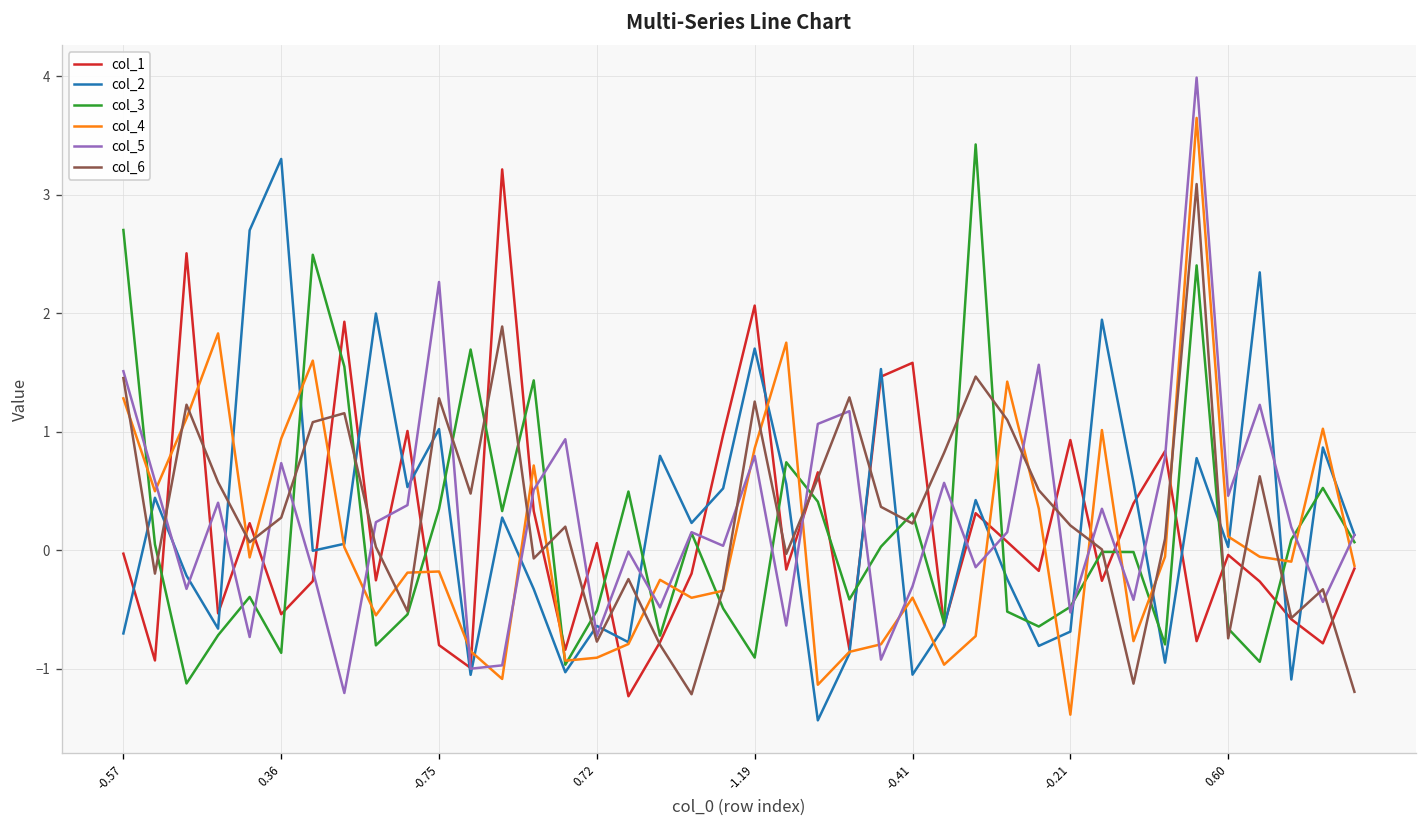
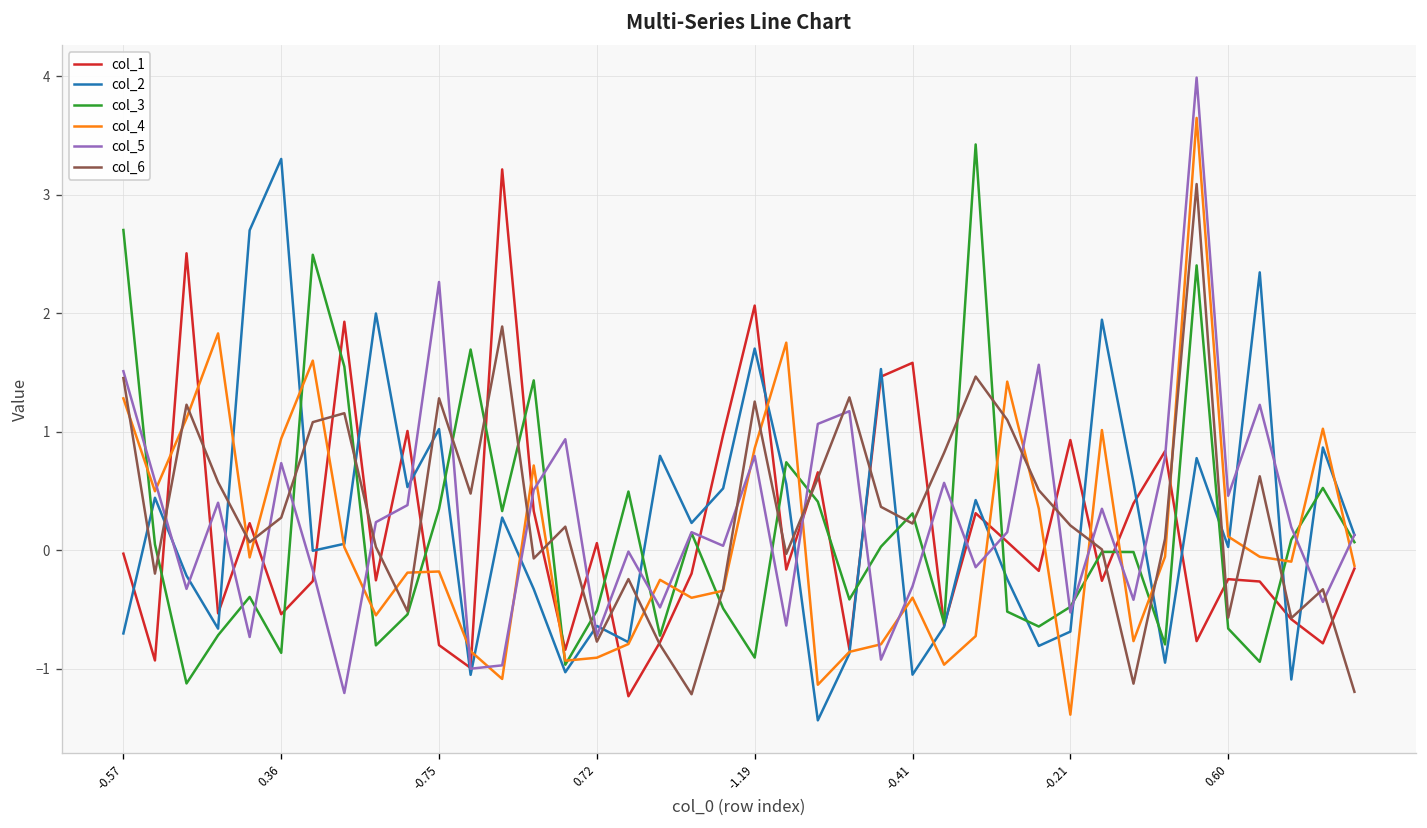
  {
    "col_1": {
      "-0.57": 0.0,
      "0.36": -0.5,
      "-0.75": -0.8,
      "0.72": 0.1,
      "-1.19": 2.1,
      "-0.41": 1.6,
      "-0.21": 0.9,
-     "0.60": 0.0
+     "0.60": -0.2
    },
    "col_2": {
      "-0.57": -0.7,
      "0.36": 3.3,
      "-0.75": 1.0,
      "0.72": -0.6,
      "-1.19": 1.7,
      "-0.41": -1.1,
      "-0.21": -0.7,
      "0.60": 0.0
    },
    "col_3": {
      "-0.57": 2.7,
      "0.36": -0.9,
      "-0.75": 0.3,
      "0.72": -0.5,
      "-1.19": -0.9,
      "-0.41": 0.3,
      "-0.21": -0.5,
      "0.60": -0.7
    },
    "col_4": {
      "-0.57": 1.3,
      "0.36": 0.9,
      "-0.75": -0.2,
      "0.72": -0.9,
      "-1.19": 0.9,
      "-0.41": -0.4,
      "-0.21": -1.4,
      "0.60": 0.1
    },
    "col_5": {
      "-0.57": 1.5,
      "0.36": 0.7,
      "-0.75": 2.3,
      "0.72": -0.7,
      "-1.19": 0.8,
      "-0.41": -0.3,
      "-0.21": -0.5,
      "0.60": 0.5
    },
    "col_6": {
      "-0.57": 1.5,
      "0.36": 0.3,
      "-0.75": 1.3,
      "0.72": -0.8,
      "-1.19": 1.3,
      "-0.41": 0.2,
      "-0.21": 0.2,
-     "0.60": -0.7
+     "0.60": -0.6
    }
  }
